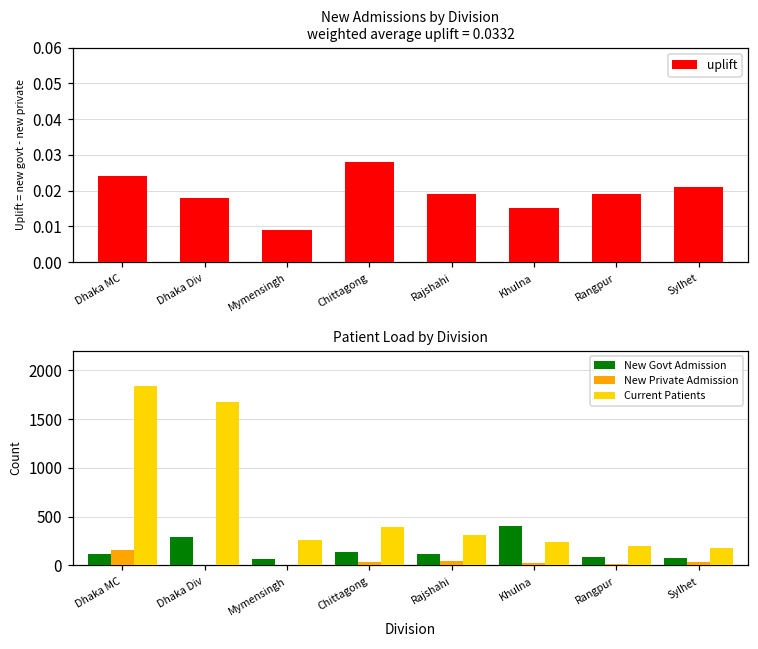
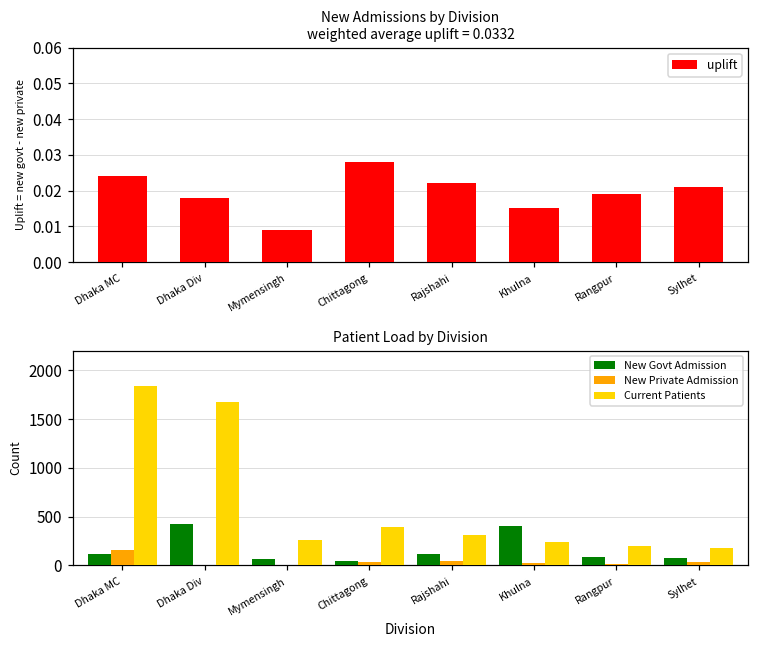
  {
    "New Admissions by Division weighted average uplift = 0.0332": {
      "Dhaka MC": 0.024,
      "Dhaka Div": 0.018,
      "Mymensingh": 0.009,
      "Chittagong": 0.028,
-     "Rajshahi": 0.019,
+     "Rajshahi": 0.022,
      "Khulna": 0.015,
      "Rangpur": 0.019,
      "Sylhet": 0.021
    },
    "Patient Load by Division": {
      "New Govt Admission": {
        "Dhaka MC": 100,
-       "Dhaka Div": 300,
+       "Dhaka Div": 400,
        "Mymensingh": 100,
-       "Chittagong": 100,
+       "Chittagong": 0,
        "Rajshahi": 100,
        "Khulna": 400,
        "Rangpur": 100,
        "Sylhet": 100
      }
    }
  }
